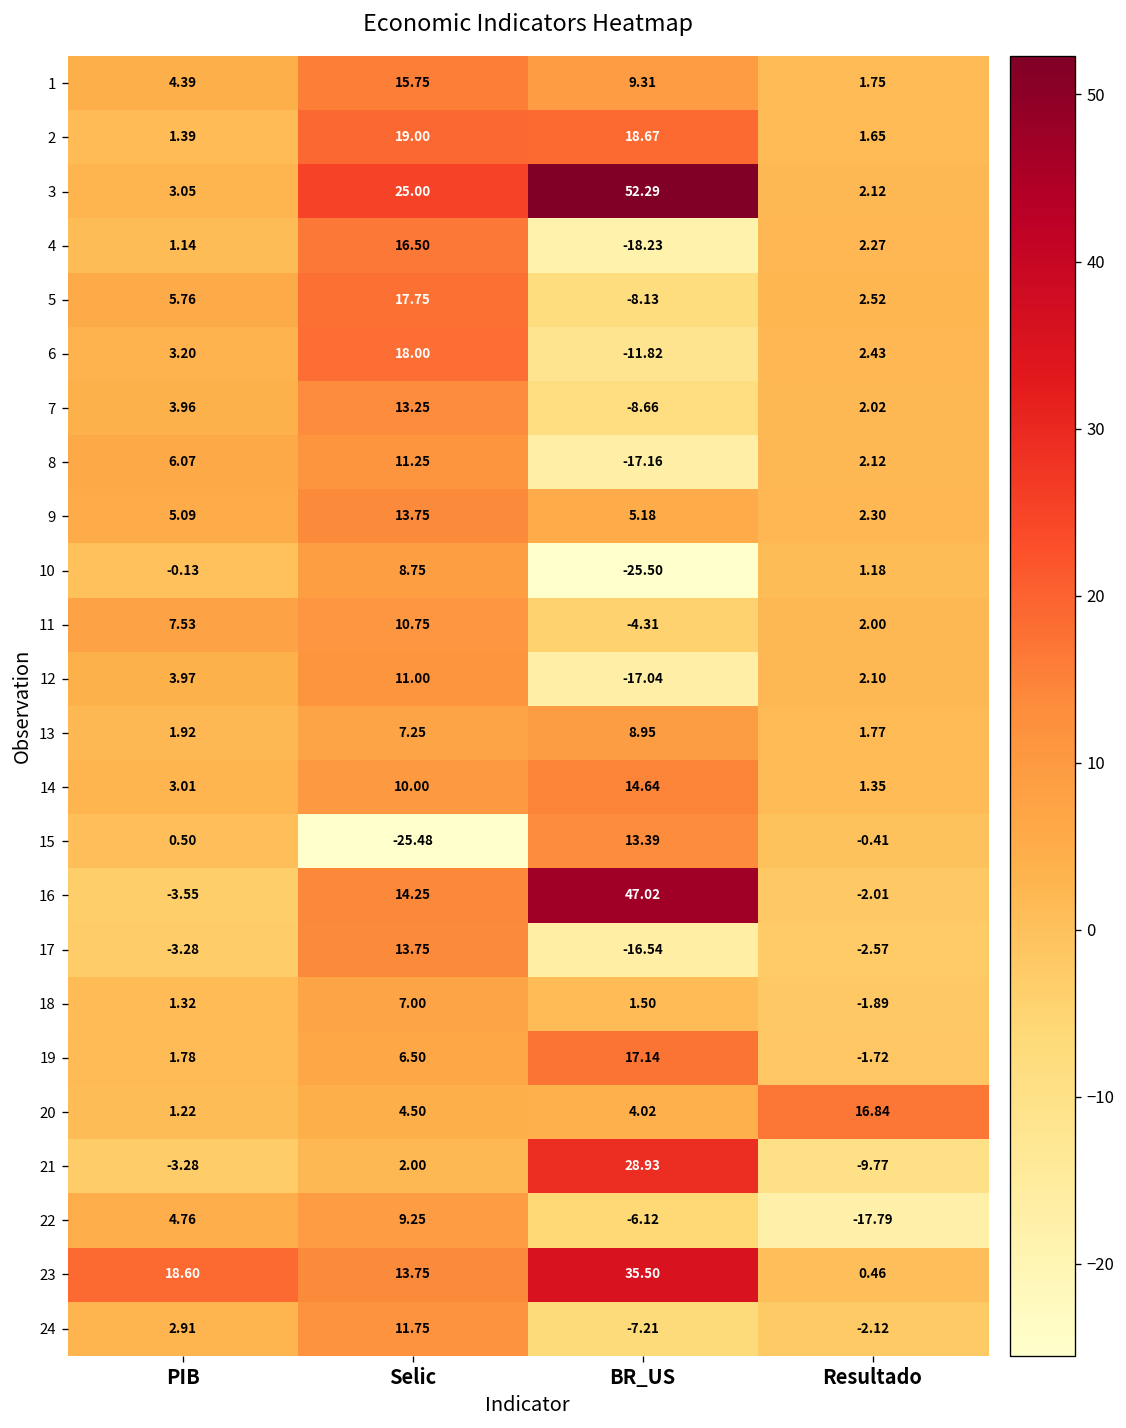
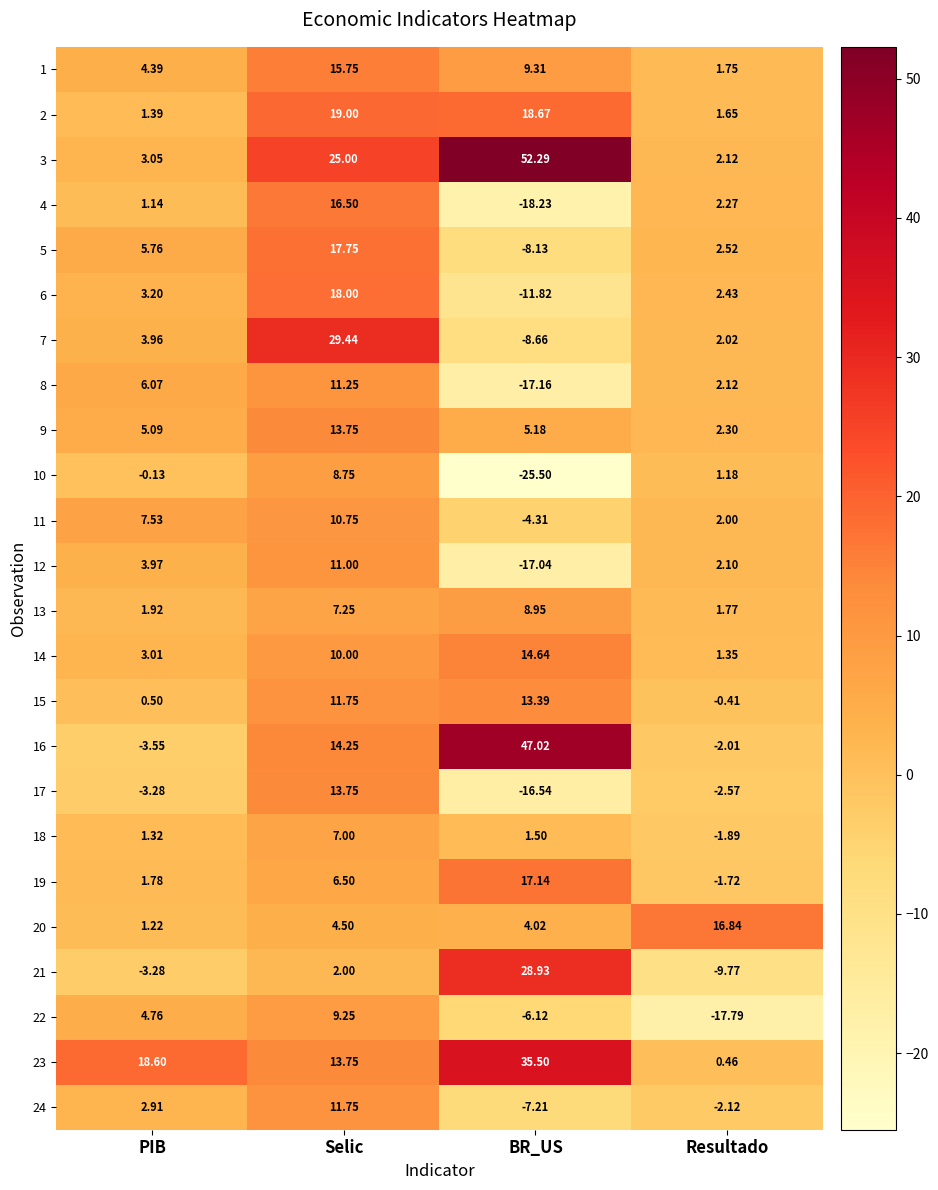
  {
    "1": {
      "PIB": 4.39,
      "Selic": 15.75,
      "BR_US": 9.31,
      "Resultado": 1.75
    },
    "2": {
      "PIB": 1.39,
      "Selic": 19.00,
      "BR_US": 18.67,
      "Resultado": 1.65
    },
    "3": {
      "PIB": 3.05,
      "Selic": 25.00,
      "BR_US": 52.29,
      "Resultado": 2.12
    },
    "4": {
      "PIB": 1.14,
      "Selic": 16.50,
      "BR_US": -18.23,
      "Resultado": 2.27
    },
    "5": {
      "PIB": 5.76,
      "Selic": 17.75,
      "BR_US": -8.13,
      "Resultado": 2.52
    },
    "6": {
      "PIB": 3.20,
      "Selic": 18.00,
      "BR_US": -11.82,
      "Resultado": 2.43
    },
    "7": {
      "PIB": 3.96,
-     "Selic": 13.25,
+     "Selic": 29.44,
      "BR_US": -8.66,
      "Resultado": 2.02
    },
    "8": {
      "PIB": 6.07,
      "Selic": 11.25,
      "BR_US": -17.16,
      "Resultado": 2.12
    },
    "9": {
      "PIB": 5.09,
      "Selic": 13.75,
      "BR_US": 5.18,
      "Resultado": 2.30
    },
    "10": {
      "PIB": -0.13,
      "Selic": 8.75,
      "BR_US": -25.50,
      "Resultado": 1.18
    },
    "11": {
      "PIB": 7.53,
      "Selic": 10.75,
      "BR_US": -4.31,
      "Resultado": 2.00
    },
    "12": {
      "PIB": 3.97,
      "Selic": 11.00,
      "BR_US": -17.04,
      "Resultado": 2.10
    },
    "13": {
      "PIB": 1.92,
      "Selic": 7.25,
      "BR_US": 8.95,
      "Resultado": 1.77
    },
    "14": {
      "PIB": 3.01,
      "Selic": 10.00,
      "BR_US": 14.64,
      "Resultado": 1.35
    },
    "15": {
      "PIB": 0.50,
-     "Selic": -25.48,
+     "Selic": 11.75,
      "BR_US": 13.39,
      "Resultado": -0.41
    },
    "16": {
      "PIB": -3.55,
      "Selic": 14.25,
      "BR_US": 47.02,
      "Resultado": -2.01
    },
    "17": {
      "PIB": -3.28,
      "Selic": 13.75,
      "BR_US": -16.54,
      "Resultado": -2.57
    },
    "18": {
      "PIB": 1.32,
      "Selic": 7.00,
      "BR_US": 1.50,
      "Resultado": -1.89
    },
    "19": {
      "PIB": 1.78,
      "Selic": 6.50,
      "BR_US": 17.14,
      "Resultado": -1.72
    },
    "20": {
      "PIB": 1.22,
      "Selic": 4.50,
      "BR_US": 4.02,
      "Resultado": 16.84
    },
    "21": {
      "PIB": -3.28,
      "Selic": 2.00,
      "BR_US": 28.93,
      "Resultado": -9.77
    },
    "22": {
      "PIB": 4.76,
      "Selic": 9.25,
      "BR_US": -6.12,
      "Resultado": -17.79
    },
    "23": {
      "PIB": 18.60,
      "Selic": 13.75,
      "BR_US": 35.50,
      "Resultado": 0.46
    },
    "24": {
      "PIB": 2.91,
      "Selic": 11.75,
      "BR_US": -7.21,
      "Resultado": -2.12
    }
  }
